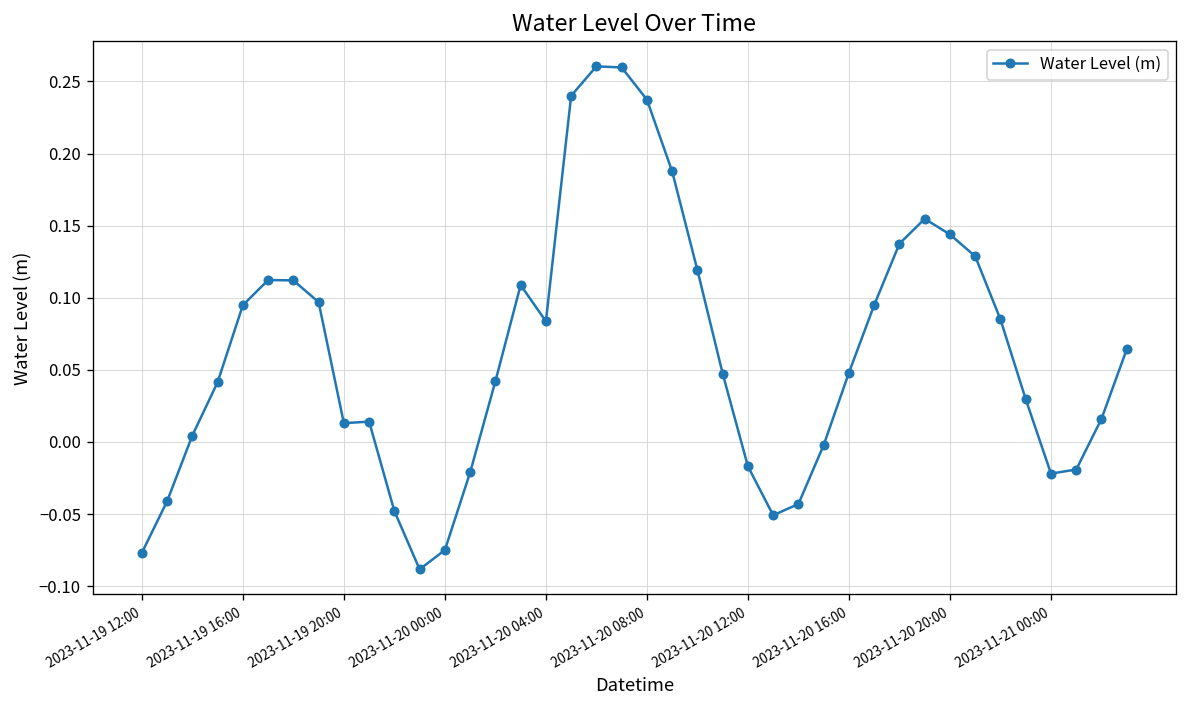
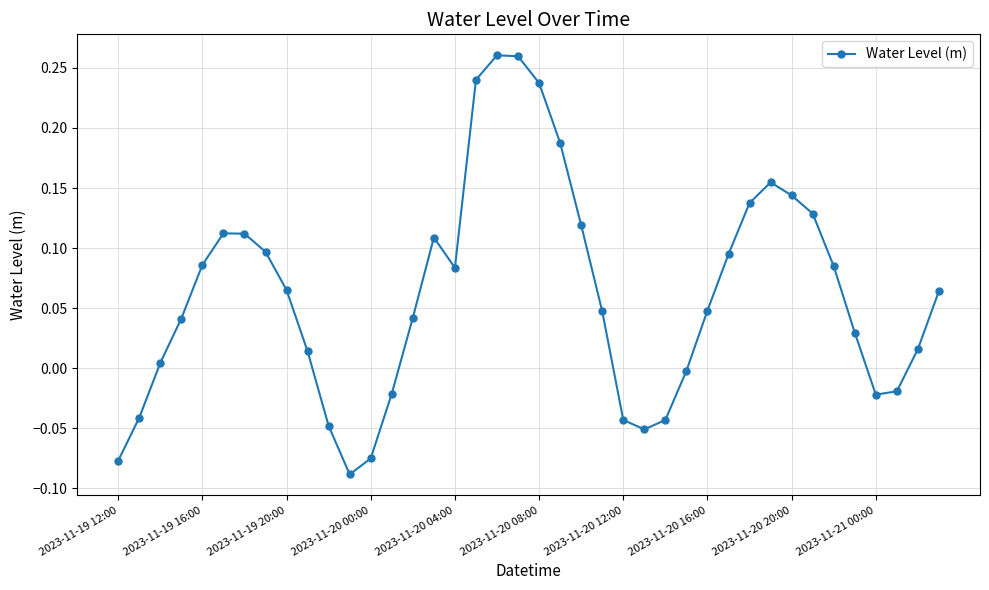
  {
    "2023-11-19 12:00": -0.077,
-   "2023-11-19 16:00": 0.095,
-   "2023-11-19 20:00": 0.013,
+   "2023-11-19 16:00": 0.086,
+   "2023-11-19 20:00": 0.065,
    "2023-11-20 00:00": -0.075,
    "2023-11-20 04:00": 0.084,
    "2023-11-20 08:00": 0.237,
-   "2023-11-20 12:00": -0.017,
+   "2023-11-20 12:00": -0.043,
    "2023-11-20 16:00": 0.048,
    "2023-11-20 20:00": 0.144,
    "2023-11-21 00:00": -0.022
  }
